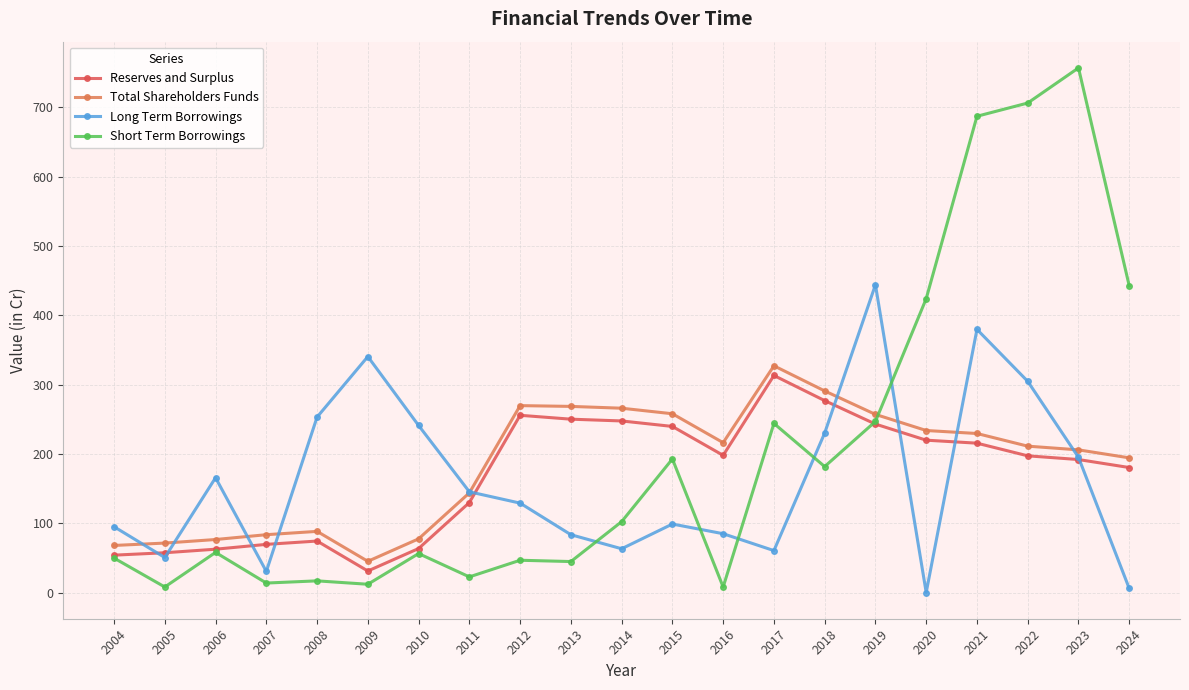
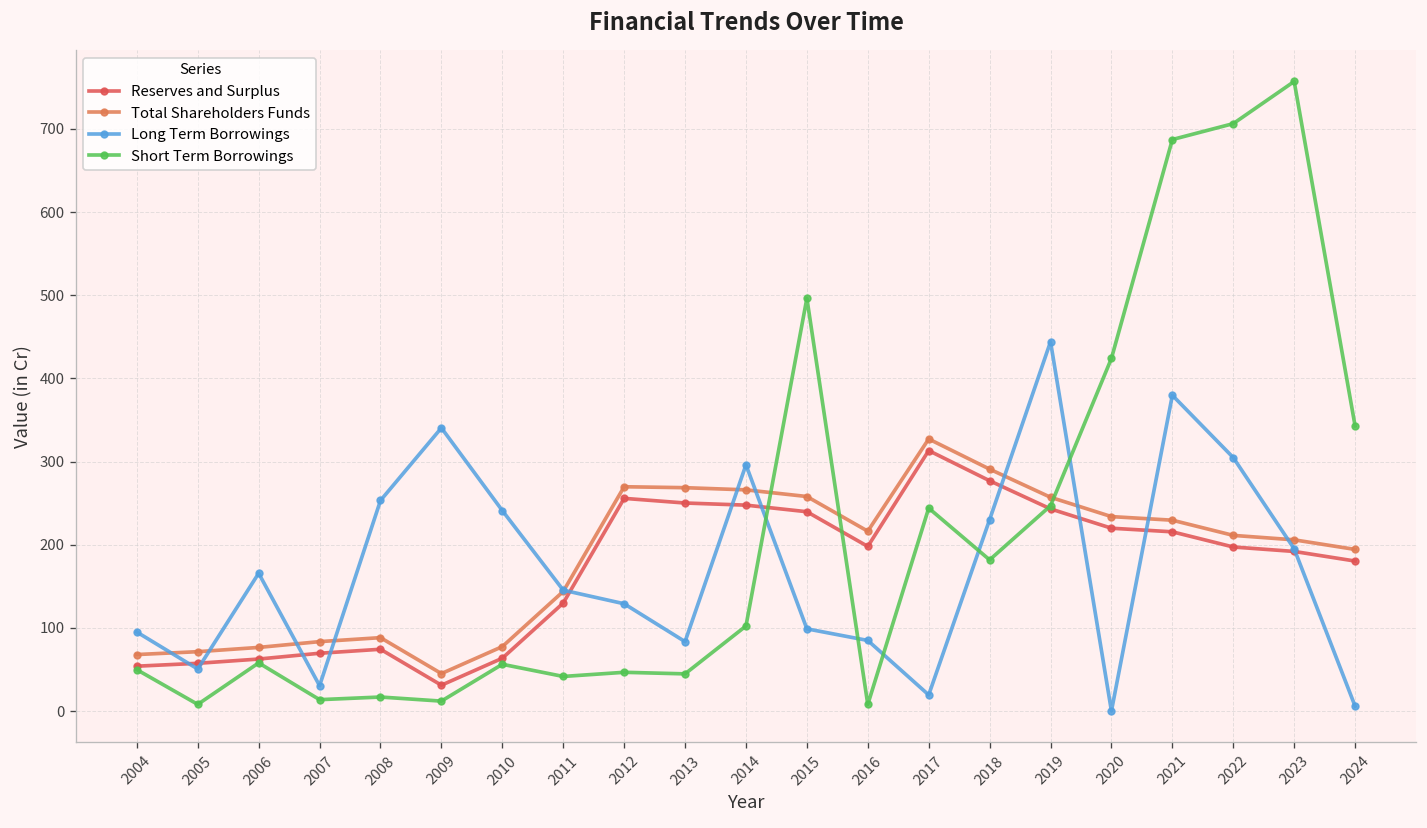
  {
    "Long Term Borrowings": {
      "2004": 90,
      "2005": 50,
      "2006": 170,
      "2007": 30,
      "2008": 250,
      "2009": 340,
      "2010": 240,
      "2012": 130,
      "2013": 80,
-     "2014": 60,
+     "2014": 300,
      "2015": 100,
      "2016": 80,
-     "2017": 60,
+     "2017": 20,
      "2018": 230,
      "2019": 440,
      "2020": 0,
      "2021": 380,
      "2022": 300,
      "2024": 10
    },
    "Short Term Borrowings": {
      "2004": 50,
      "2005": 10,
      "2006": 60,
      "2007": 10,
      "2008": 20,
      "2009": 10,
      "2010": 60,
-     "2011": 20,
+     "2011": 40,
      "2012": 50,
      "2013": 40,
      "2014": 100,
-     "2015": 190,
+     "2015": 500,
      "2016": 10,
      "2017": 240,
      "2018": 180,
      "2019": 250,
      "2020": 420,
      "2021": 690,
      "2022": 710,
      "2023": 760,
-     "2024": 440
+     "2024": 340
    }
  }
